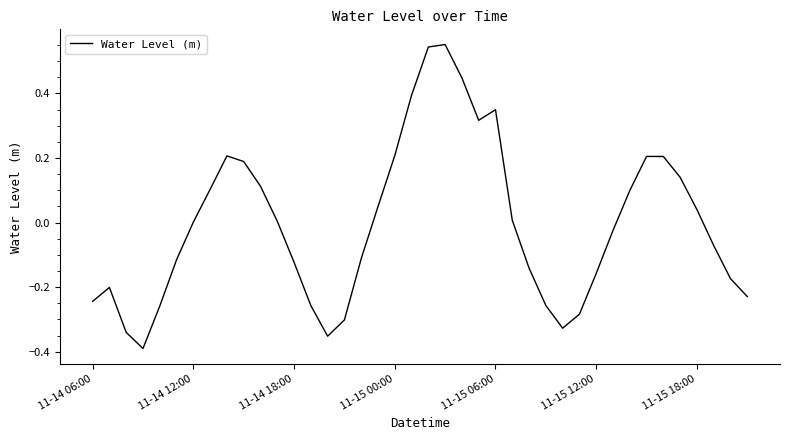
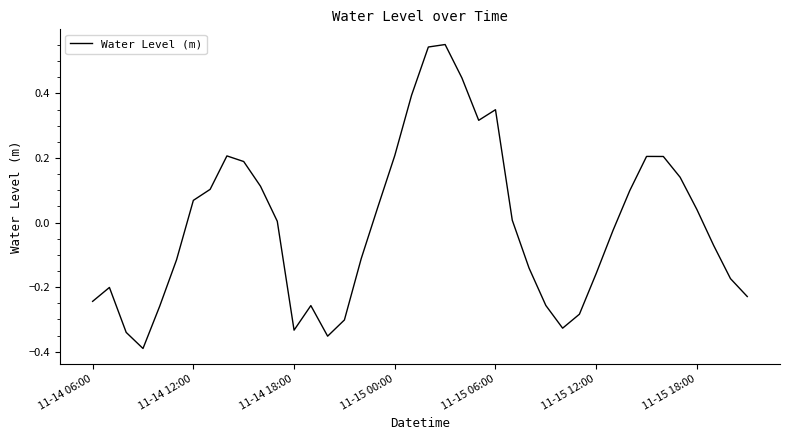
  {
    "11-14 06:00": -0.24,
-   "11-14 12:00": 0.00,
-   "11-14 18:00": -0.12,
+   "11-14 12:00": 0.07,
+   "11-14 18:00": -0.33,
    "11-15 00:00": 0.21,
    "11-15 06:00": 0.35,
    "11-15 12:00": -0.16,
    "11-15 18:00": 0.04
  }
